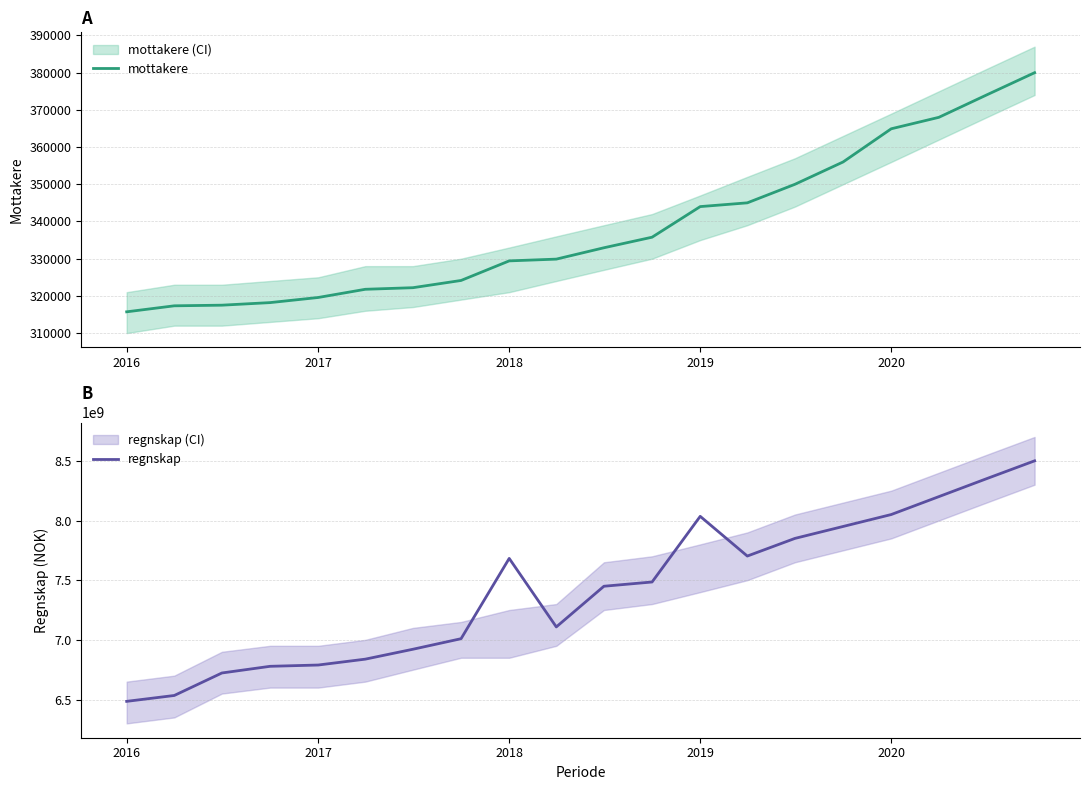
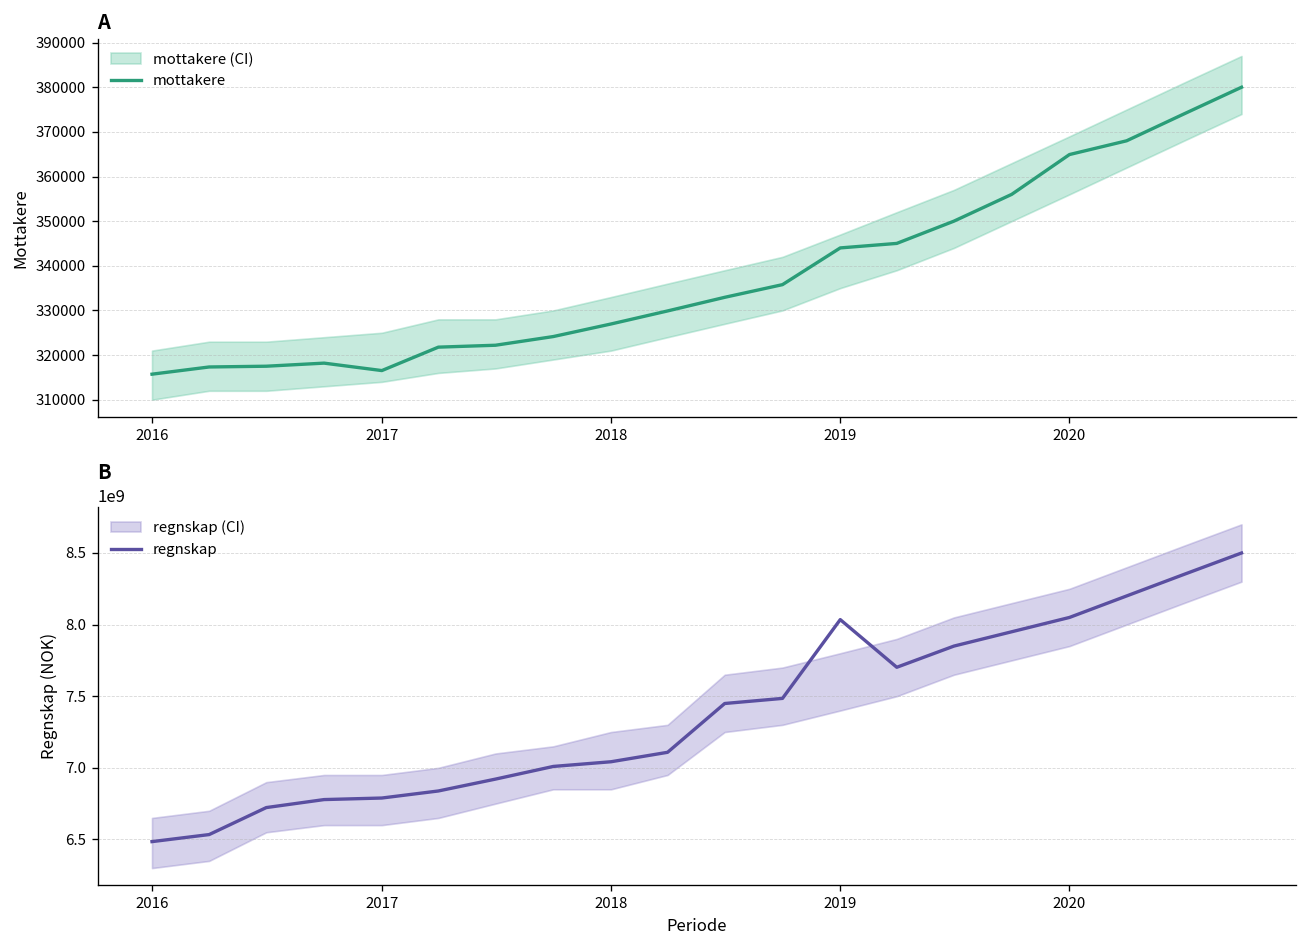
  {
    "A": {
      "mottakere": {
        "2016": 316000,
-       "2017": 320000,
-       "2018": 329000,
+       "2017": 317000,
+       "2018": 327000,
        "2019": 344000,
        "2020": 365000
      }
    },
    "B": {
      "regnskap": {
        "2016": 6480000000,
        "2017": 6790000000,
-       "2018": 7680000000,
+       "2018": 7040000000,
        "2019": 8030000000,
        "2020": 8050000000
      }
    }
  }
